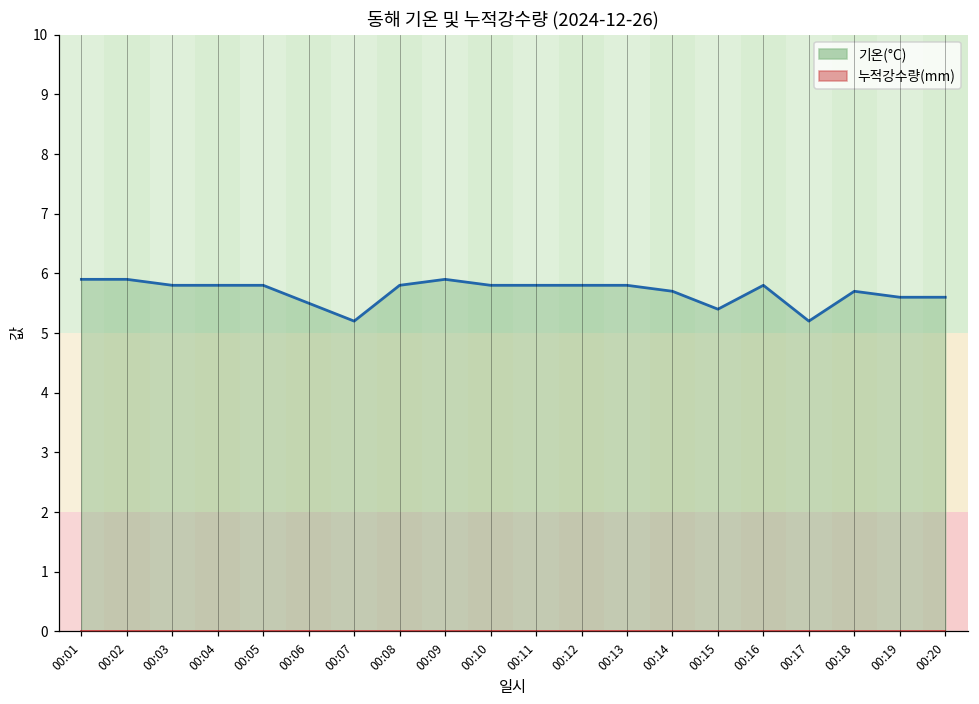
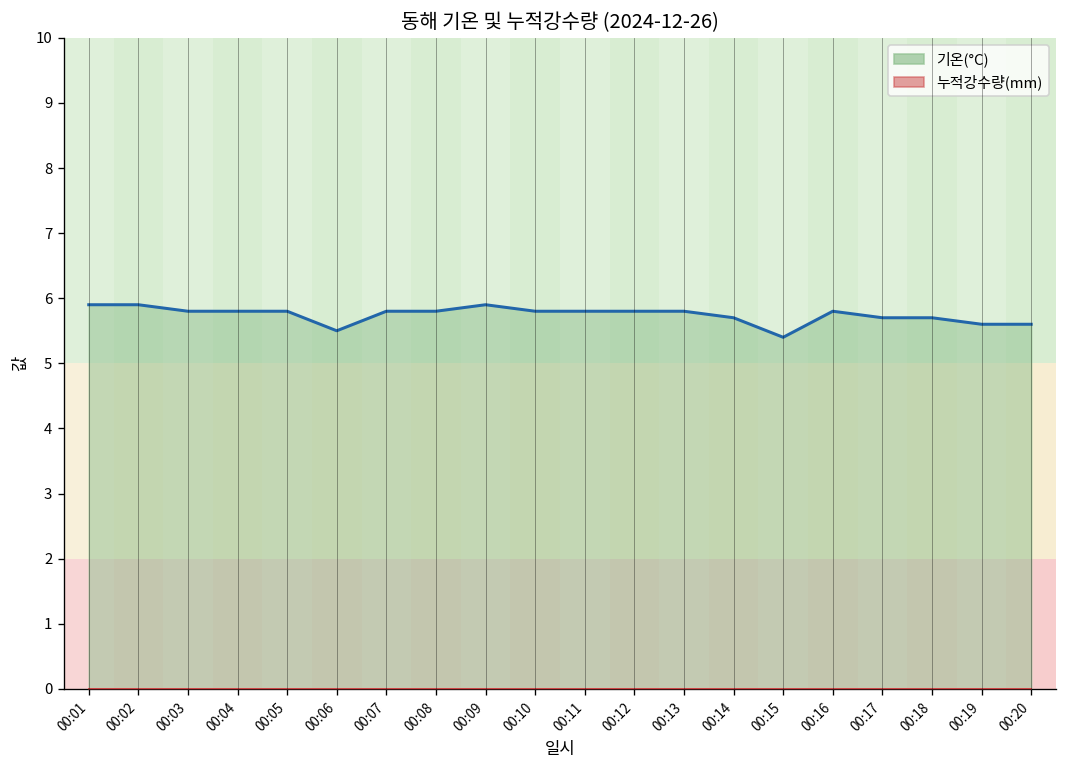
  {
    "기온(°C)": {
      "00:01": 5.9,
      "00:02": 5.9,
      "00:03": 5.8,
      "00:04": 5.8,
      "00:05": 5.8,
      "00:06": 5.5,
-     "00:07": 5.2,
+     "00:07": 5.8,
      "00:08": 5.8,
      "00:09": 5.9,
      "00:10": 5.8,
      "00:11": 5.8,
      "00:12": 5.8,
      "00:13": 5.8,
      "00:14": 5.7,
      "00:15": 5.4,
      "00:16": 5.8,
-     "00:17": 5.2,
+     "00:17": 5.7,
      "00:18": 5.7,
      "00:19": 5.6,
      "00:20": 5.6
    },
    "누적강수량(mm)": {
      "00:01": 0.0,
      "00:02": 0.0,
      "00:03": 0.0,
      "00:04": 0.0,
      "00:05": 0.0,
      "00:06": 0.0,
      "00:07": 0.0,
      "00:08": 0.0,
      "00:09": 0.0,
      "00:10": 0.0,
      "00:11": 0.0,
      "00:12": 0.0,
      "00:13": 0.0,
      "00:14": 0.0,
      "00:15": 0.0,
      "00:16": 0.0,
      "00:17": 0.0,
      "00:18": 0.0,
      "00:19": 0.0,
      "00:20": 0.0
    }
  }
